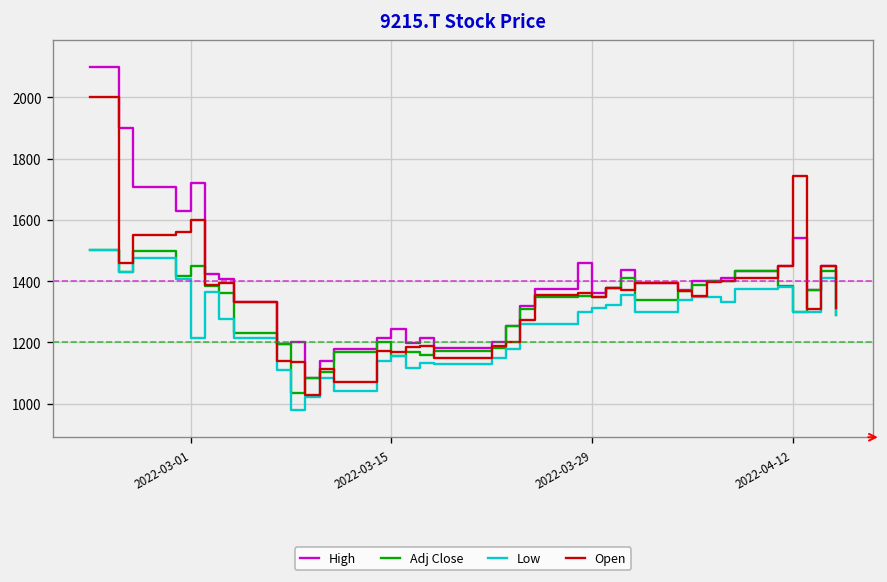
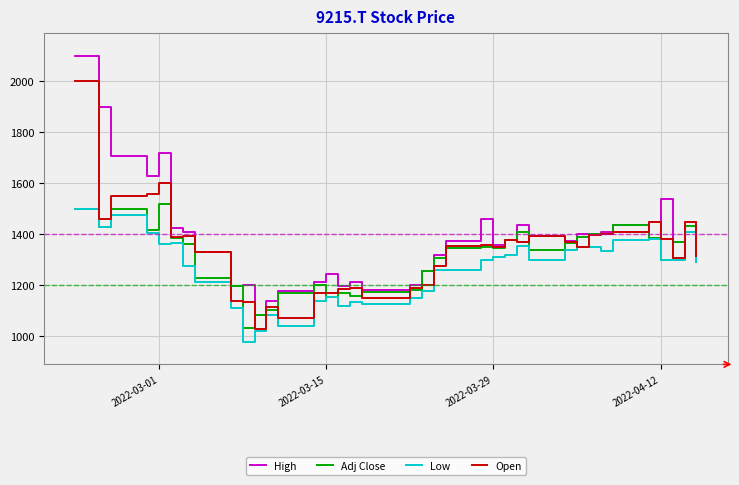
  {
    "High": {
      "2022-03-01": 1720,
      "2022-03-15": 1250,
      "2022-04-12": 1540
    },
    "Adj Close": {
-     "2022-03-01": 1450
+     "2022-03-01": 1520
    },
    "Low": {
-     "2022-03-01": 1210,
+     "2022-03-01": 1360,
      "2022-03-29": 1310
    },
    "Open": {
      "2022-03-01": 1600,
      "2022-03-15": 1170,
-     "2022-04-12": 1740
+     "2022-04-12": 1380
    }
  }
